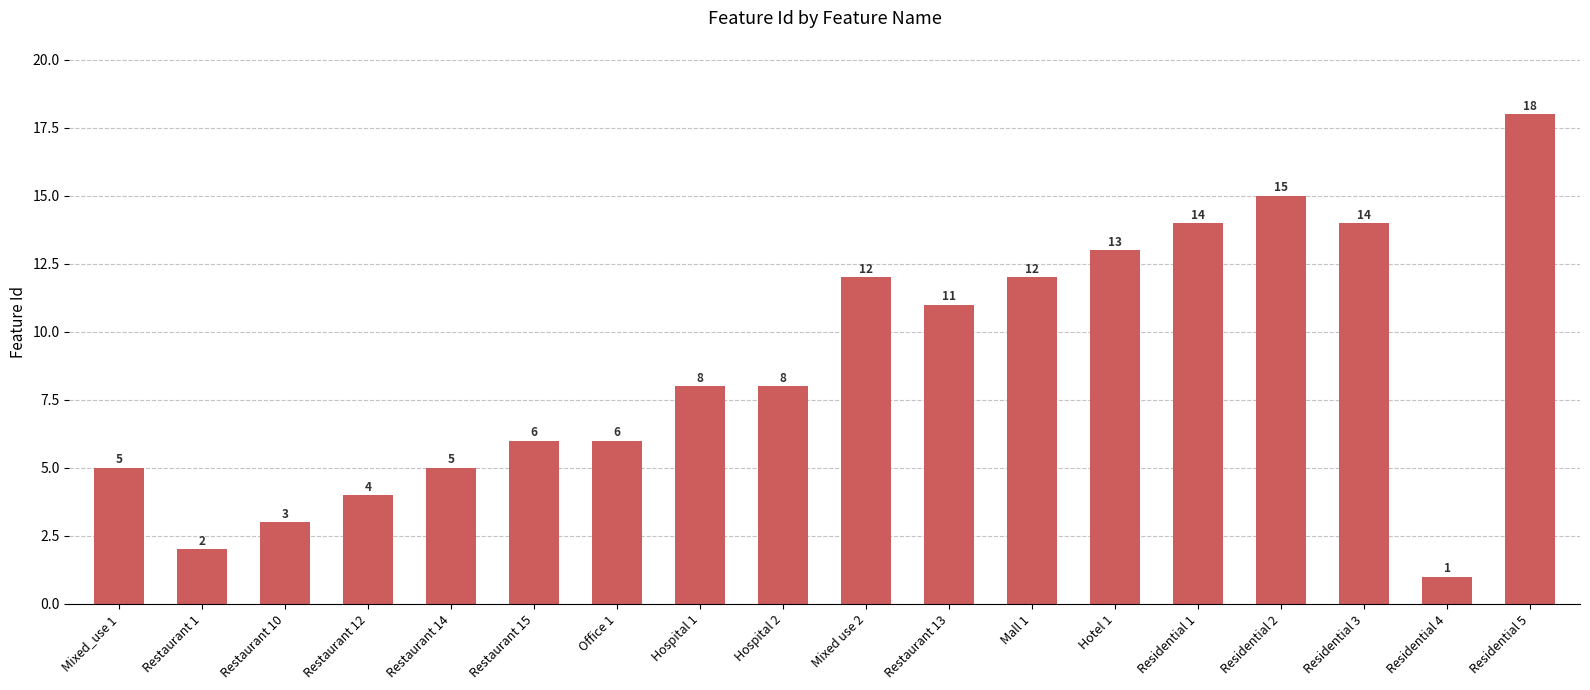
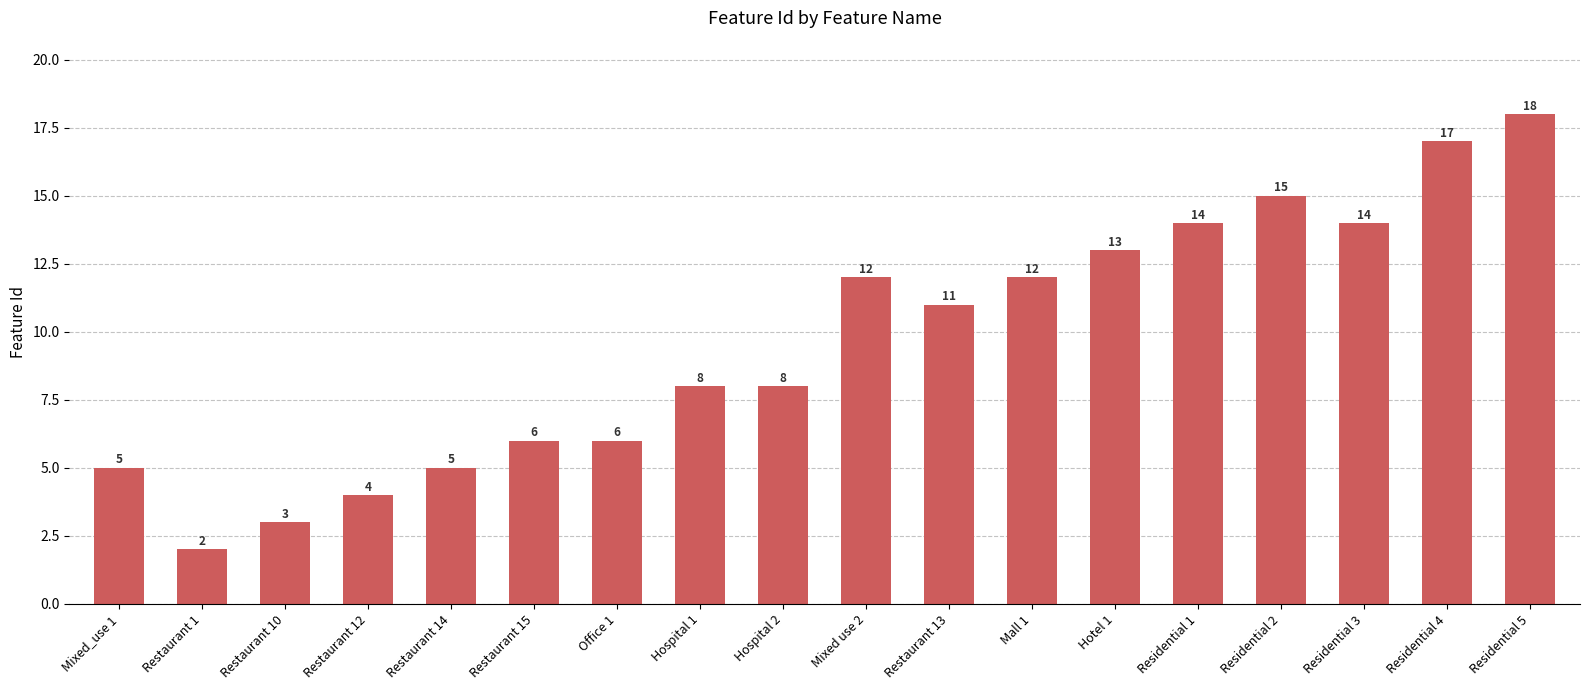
  {
    "Mixed_use 1": 5,
    "Restaurant 1": 2,
    "Restaurant 10": 3,
    "Restaurant 12": 4,
    "Restaurant 14": 5,
    "Restaurant 15": 6,
    "Office 1": 6,
    "Hospital 1": 8,
    "Hospital 2": 8,
    "Mixed use 2": 12,
    "Restaurant 13": 11,
    "Mall 1": 12,
    "Hotel 1": 13,
    "Residential 1": 14,
    "Residential 2": 15,
    "Residential 3": 14,
-   "Residential 4": 1,
+   "Residential 4": 17,
    "Residential 5": 18
  }
